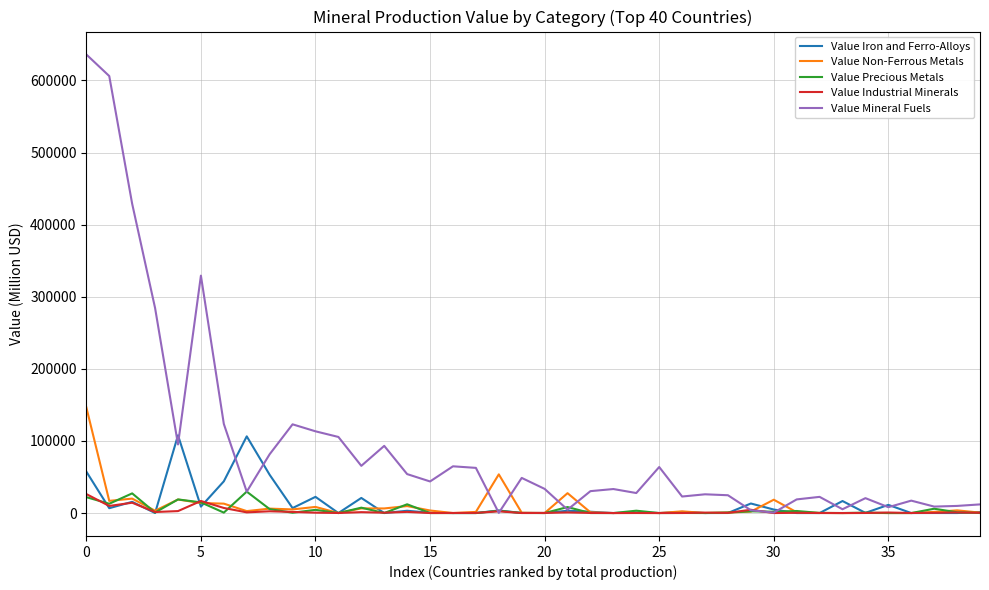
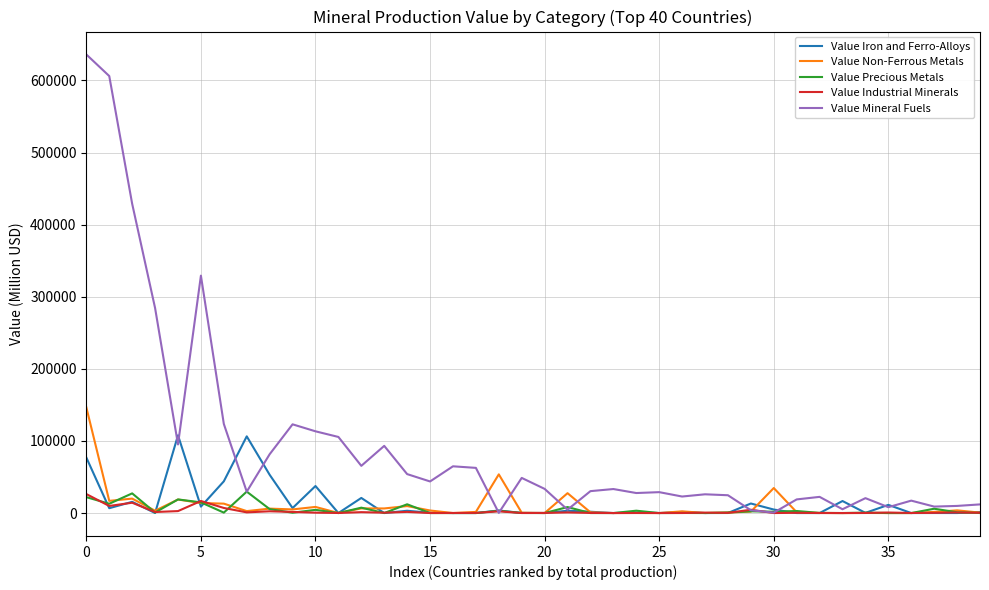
  {
    "Value Iron and Ferro-Alloys": {
-     "0": 60000,
+     "0": 80000,
      "5": 10000,
-     "10": 20000
+     "10": 40000
    },
    "Value Non-Ferrous Metals": {
      "0": 150000,
      "10": 10000,
-     "30": 20000
+     "30": 30000
    },
    "Value Precious Metals": {
      "0": 20000,
      "10": 0
    },
    "Value Industrial Minerals": {
      "0": 30000,
      "10": 0
    },
    "Value Mineral Fuels": {
      "0": 640000,
      "5": 330000,
      "10": 110000,
      "15": 40000,
      "20": 30000,
-     "25": 60000
+     "25": 30000
    }
  }
